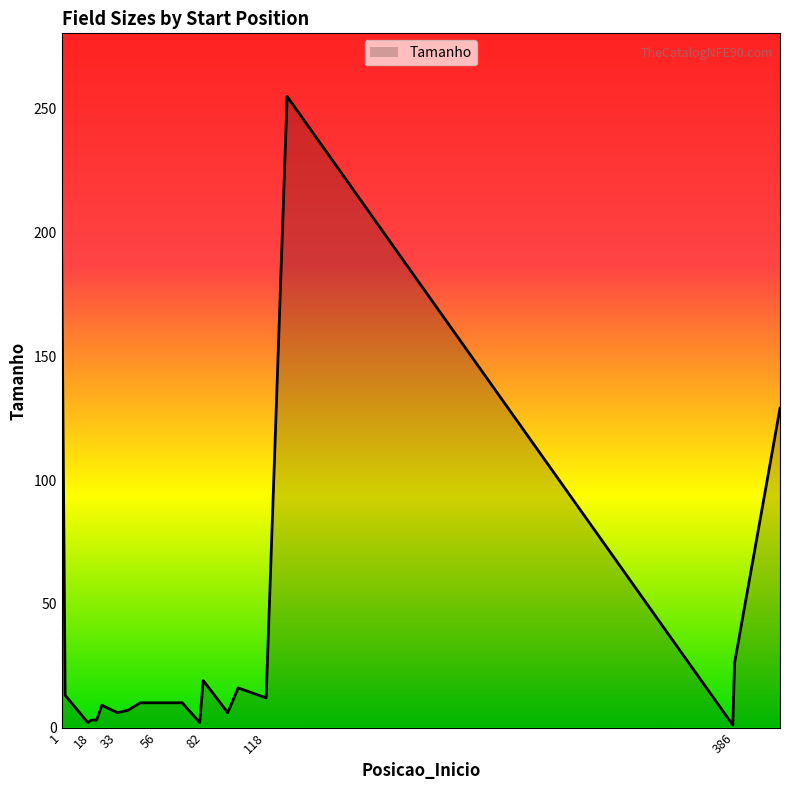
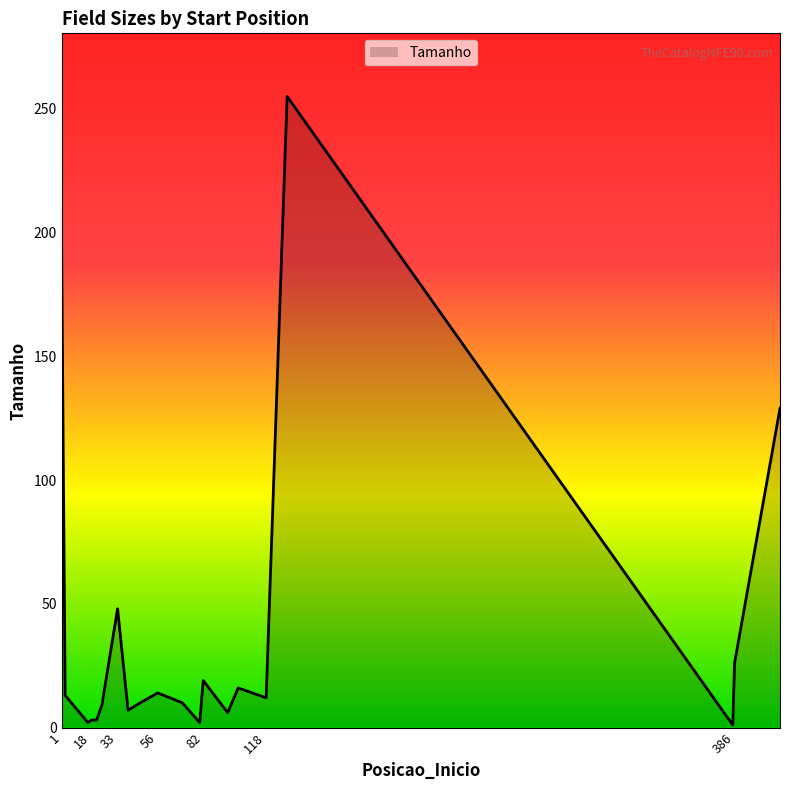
  {
    "1": 193,
    "18": 3,
-   "33": 6,
-   "56": 10,
+   "33": 48,
+   "56": 14,
    "82": 19,
    "118": 12,
    "386": 26
  }
